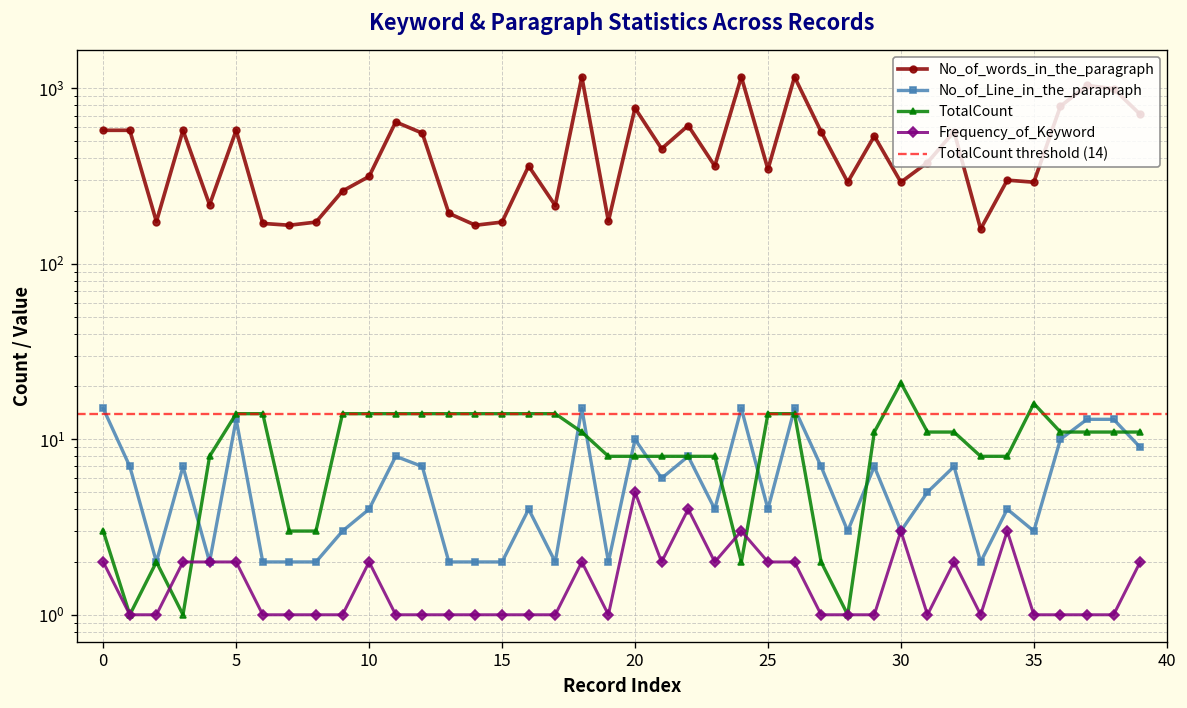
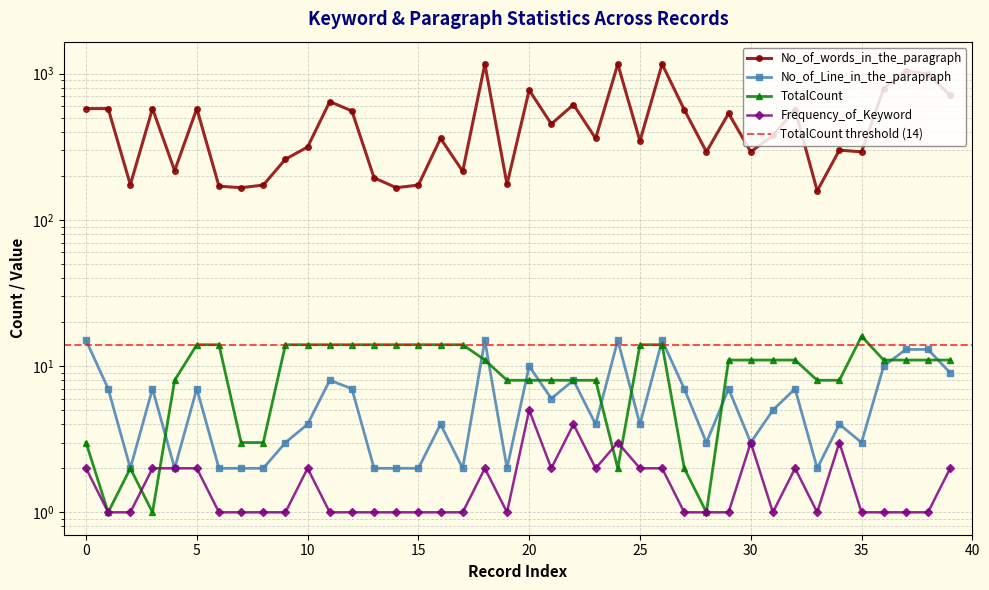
  {
    "No_of_words_in_the_paragraph": {
      "0": 580,
      "5": 580,
      "10": 320,
      "15": 170,
      "20": 800,
      "25": 350,
      "30": 290,
      "35": 290
    },
    "No_of_Line_in_the_parapraph": {
      "0": 15,
-     "5": 13,
+     "5": 7,
      "10": 4,
      "15": 2,
      "20": 10,
      "25": 4,
      "35": 3
    },
    "TotalCount": {
      "0": 3,
      "5": 14,
      "10": 14,
      "15": 14,
      "20": 8,
      "25": 14,
-     "30": 21,
+     "30": 11,
      "35": 16
    },
    "Frequency_of_Keyword": {
      "0": 2,
      "5": 2,
      "10": 2,
      "15": 1,
      "20": 5,
      "25": 2,
      "35": 1
    }
  }
